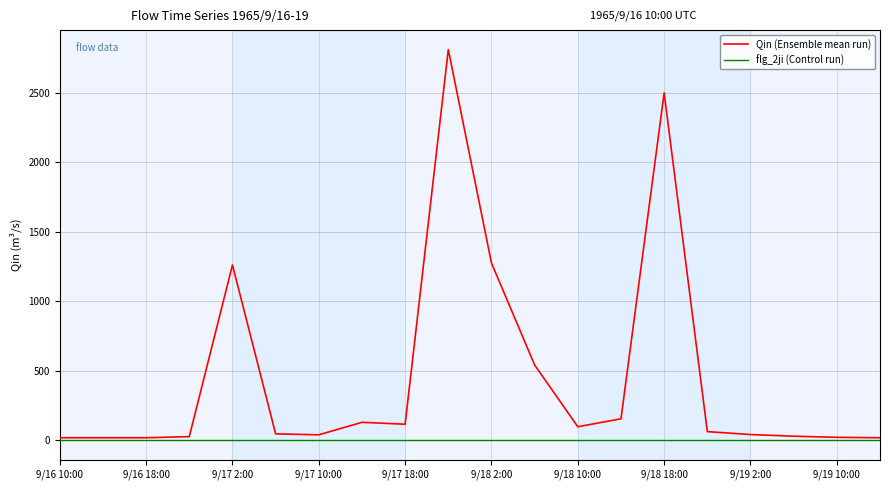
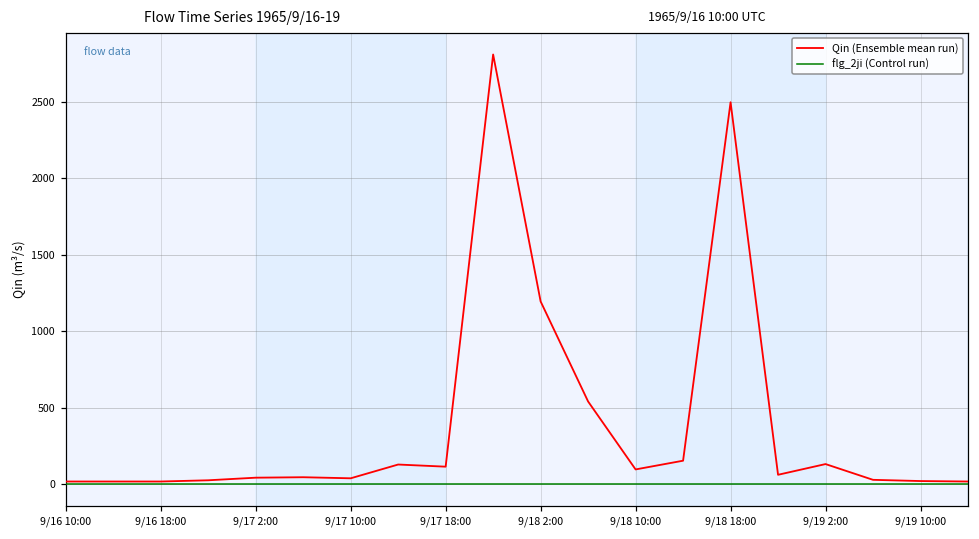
  {
    "Qin (Ensemble mean run)": {
-     "9/17 2:00": 1260,
+     "9/17 2:00": 40,
      "9/17 10:00": 40,
      "9/17 18:00": 120,
-     "9/18 2:00": 1270,
+     "9/18 2:00": 1200,
      "9/18 10:00": 100,
      "9/18 18:00": 2500,
-     "9/19 2:00": 40,
+     "9/19 2:00": 130,
      "9/19 10:00": 20
    },
    "flg_2ji (Control run)": {
      "9/17 2:00": 0,
      "9/17 10:00": 0,
      "9/17 18:00": 0,
      "9/18 2:00": 0,
      "9/18 10:00": 0,
      "9/18 18:00": 0,
      "9/19 2:00": 0,
      "9/19 10:00": 0
    }
  }
